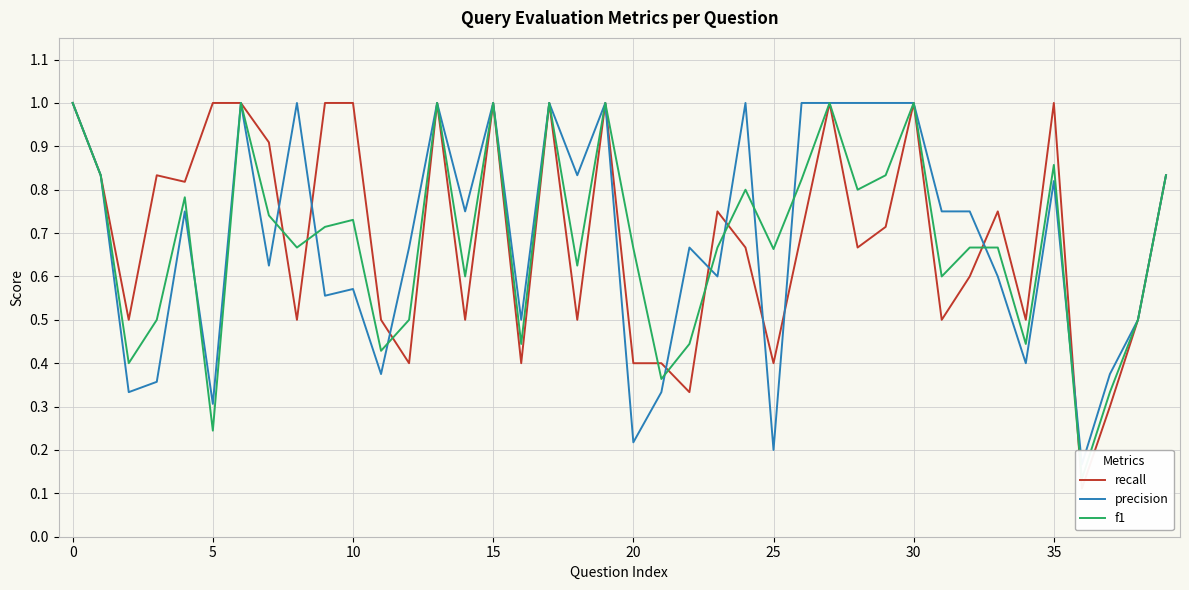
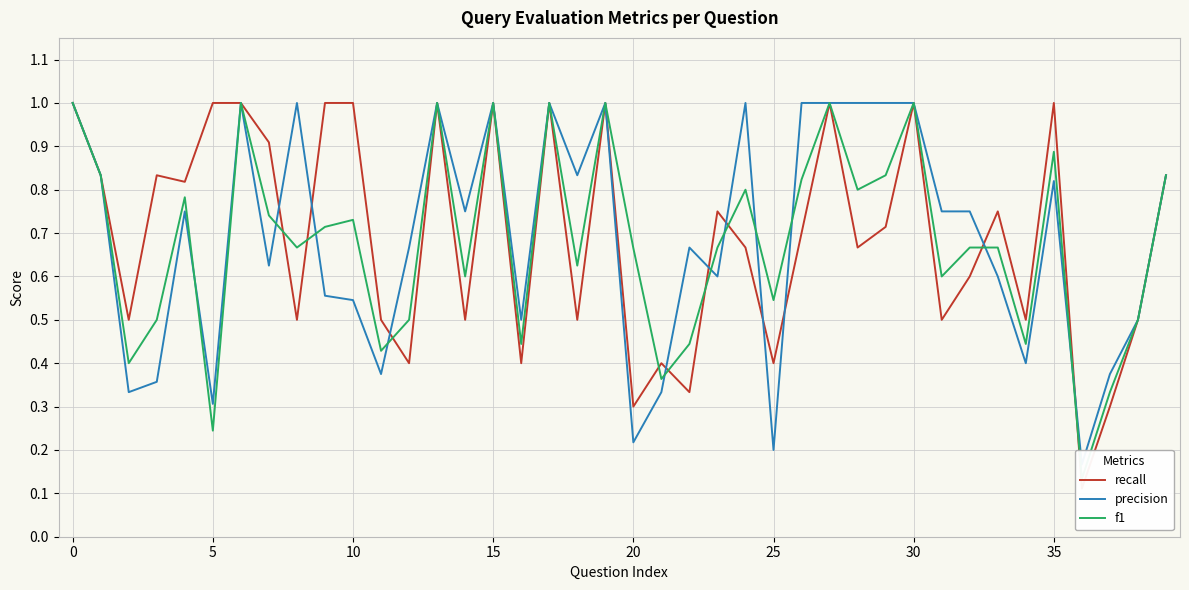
  {
    "recall": {
      "5": 1.0,
      "10": 1.0,
-     "20": 0.4,
+     "20": 0.3,
      "25": 0.4,
      "35": 1.0
    },
    "precision": {
      "5": 0.31,
-     "10": 0.57,
+     "10": 0.55,
      "20": 0.22,
      "25": 0.20,
      "35": 0.82
    },
    "f1": {
      "5": 0.24,
      "10": 0.73,
      "20": 0.67,
-     "25": 0.66,
-     "35": 0.86
+     "25": 0.55,
+     "35": 0.89
    }
  }
